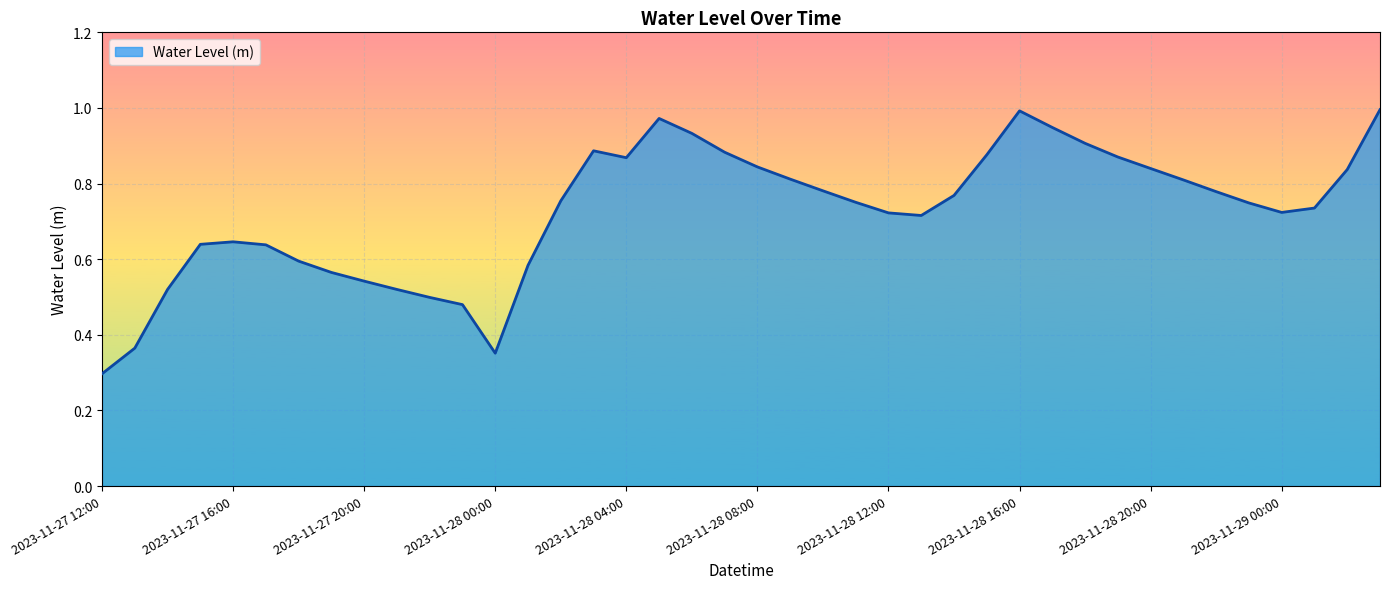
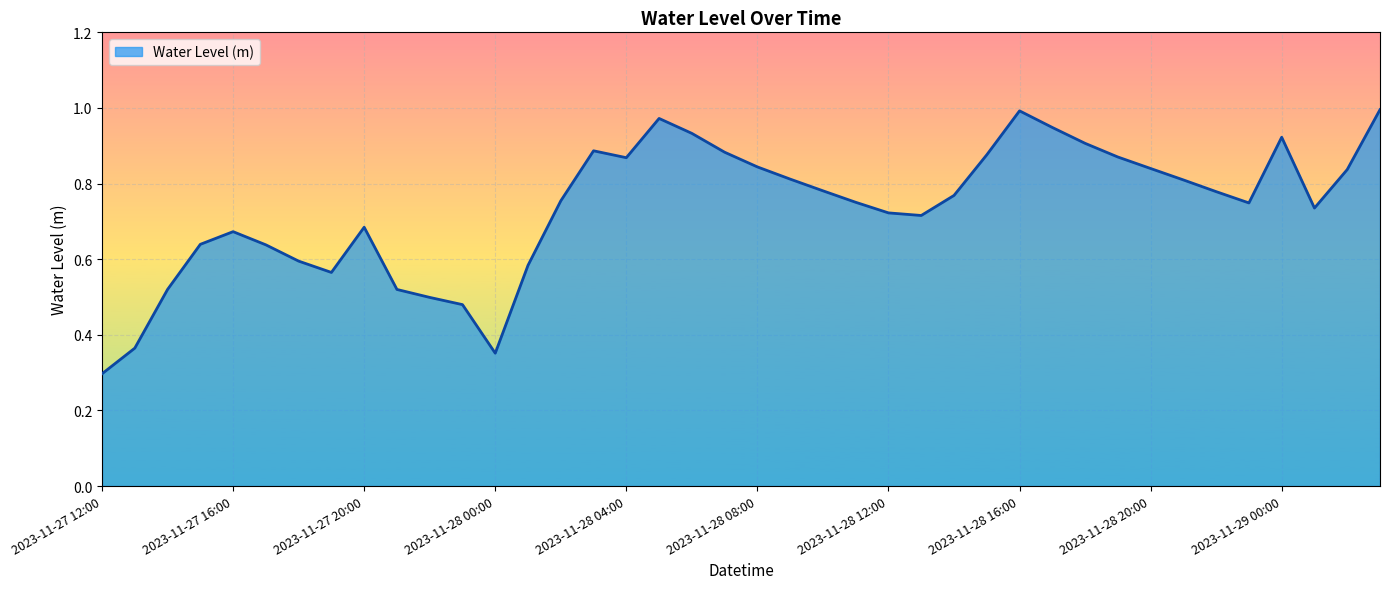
  {
    "2023-11-27 12:00": 0.30,
-   "2023-11-27 16:00": 0.65,
-   "2023-11-27 20:00": 0.54,
+   "2023-11-27 16:00": 0.67,
+   "2023-11-27 20:00": 0.68,
    "2023-11-28 00:00": 0.35,
    "2023-11-28 04:00": 0.87,
    "2023-11-28 08:00": 0.84,
    "2023-11-28 12:00": 0.72,
    "2023-11-28 16:00": 0.99,
    "2023-11-28 20:00": 0.84,
-   "2023-11-29 00:00": 0.72
+   "2023-11-29 00:00": 0.92
  }
